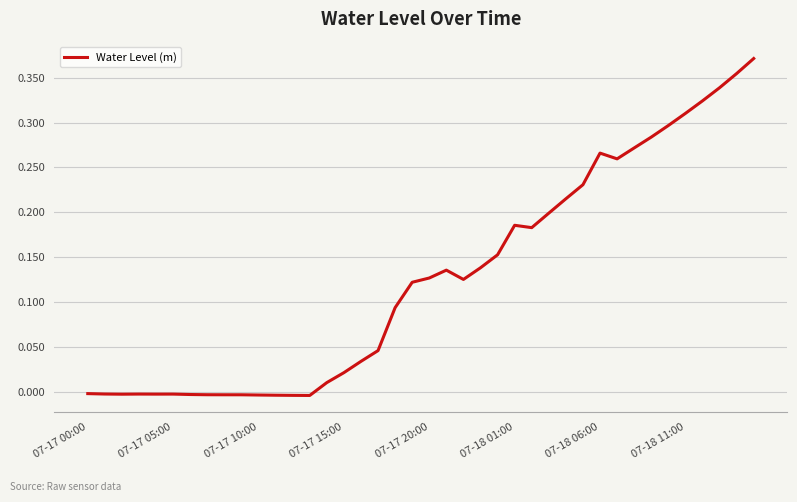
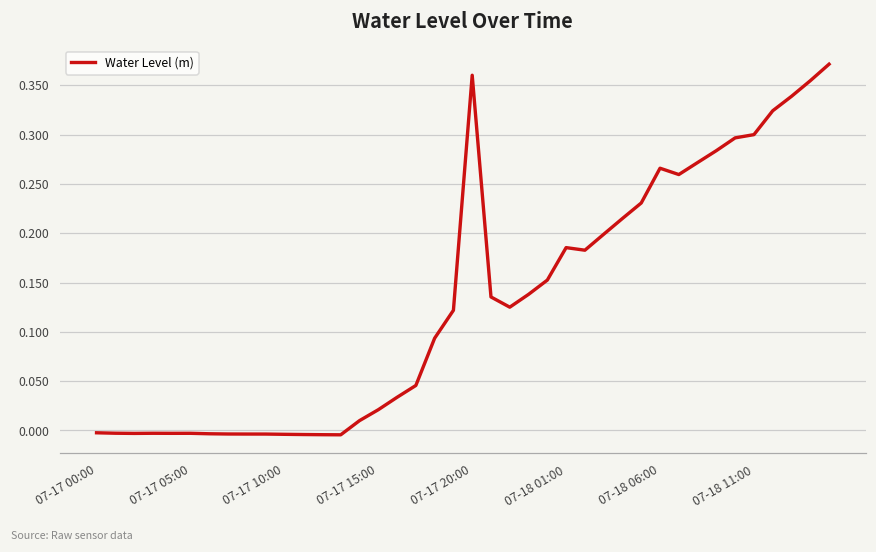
  {
    "07-17 00:00": 0.00,
    "07-17 05:00": 0.00,
    "07-17 10:00": 0.00,
    "07-17 15:00": 0.02,
-   "07-17 20:00": 0.13,
+   "07-17 20:00": 0.36,
    "07-18 01:00": 0.19,
    "07-18 06:00": 0.27,
-   "07-18 11:00": 0.31
+   "07-18 11:00": 0.30
  }
